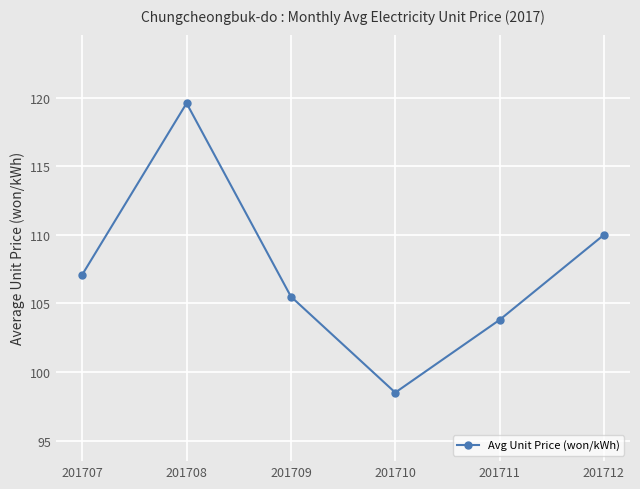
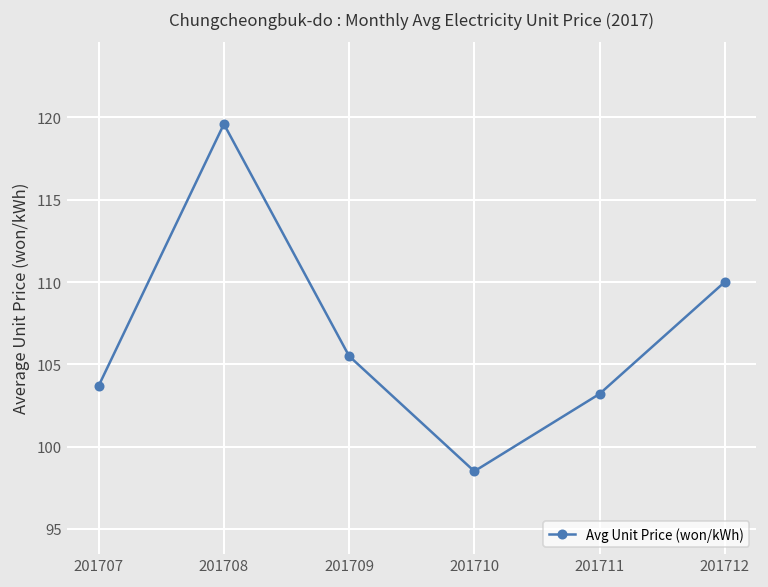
  {
-   "201707": 107.1,
+   "201707": 103.7,
    "201708": 119.6,
    "201709": 105.5,
    "201710": 98.5,
-   "201711": 103.8,
+   "201711": 103.2,
    "201712": 110.0
  }
